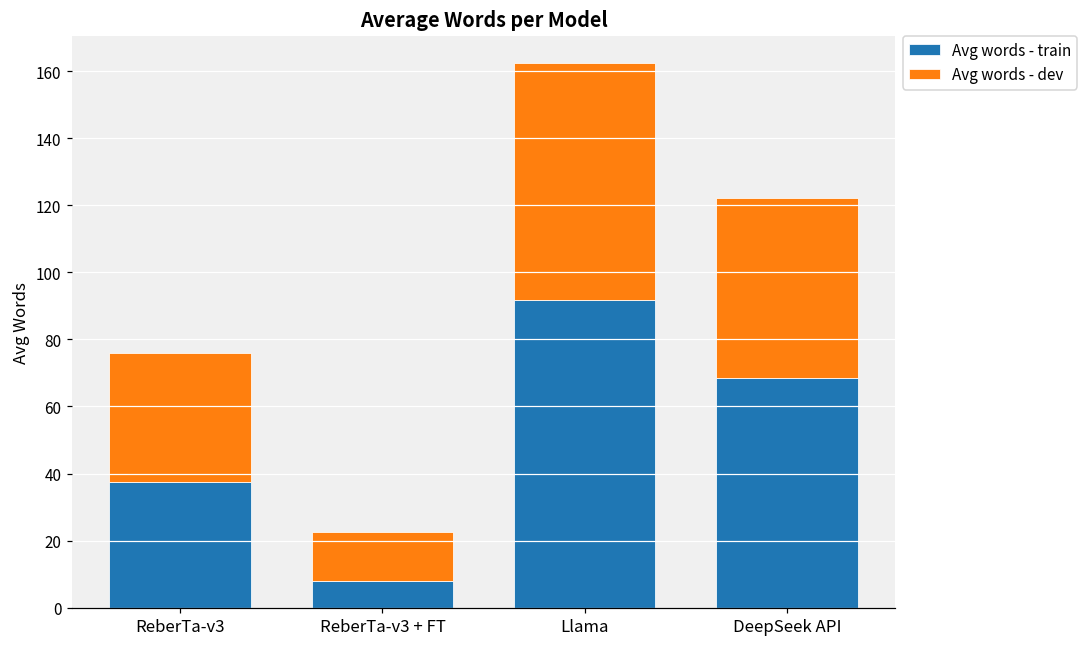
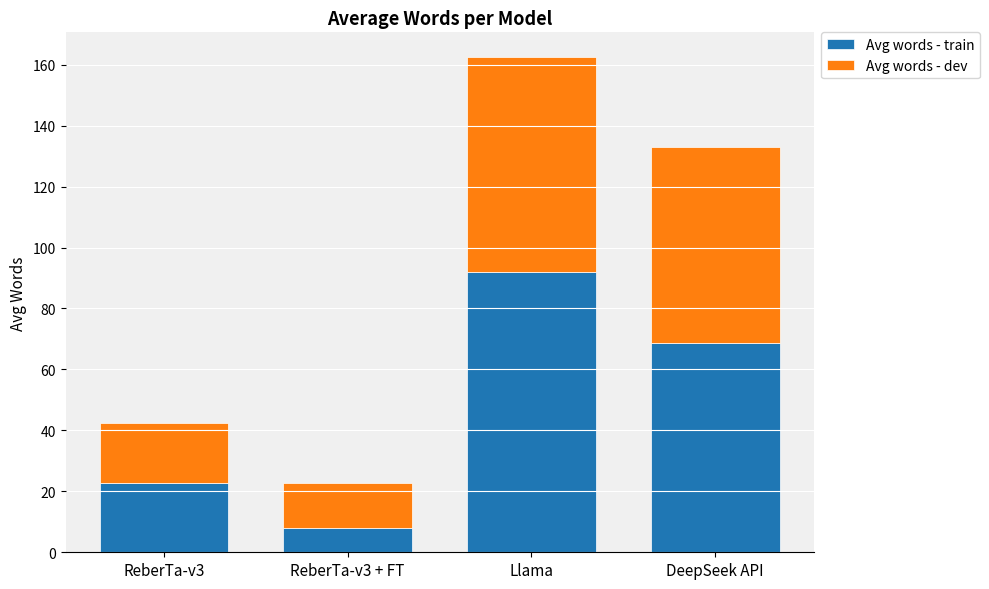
  {
    "Avg words - train": {
-     "ReberTa-v3": 37,
+     "ReberTa-v3": 23,
      "ReberTa-v3 + FT": 8,
      "Llama": 92,
      "DeepSeek API": 69
    },
    "Avg words - dev": {
-     "ReberTa-v3": 39,
+     "ReberTa-v3": 20,
      "ReberTa-v3 + FT": 15,
      "Llama": 71,
-     "DeepSeek API": 54
+     "DeepSeek API": 64
    }
  }
